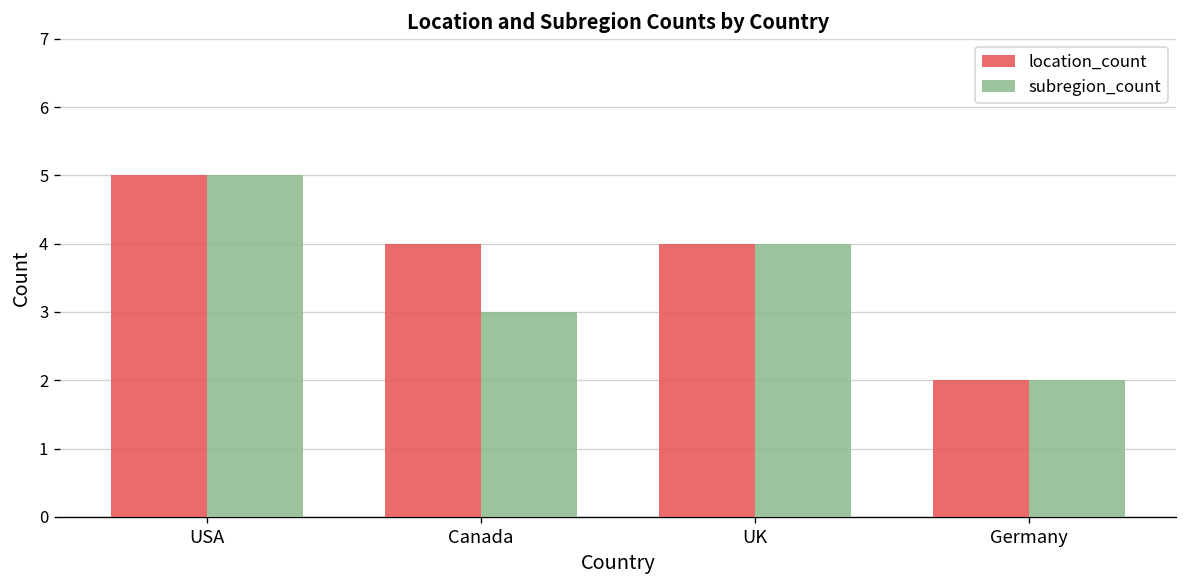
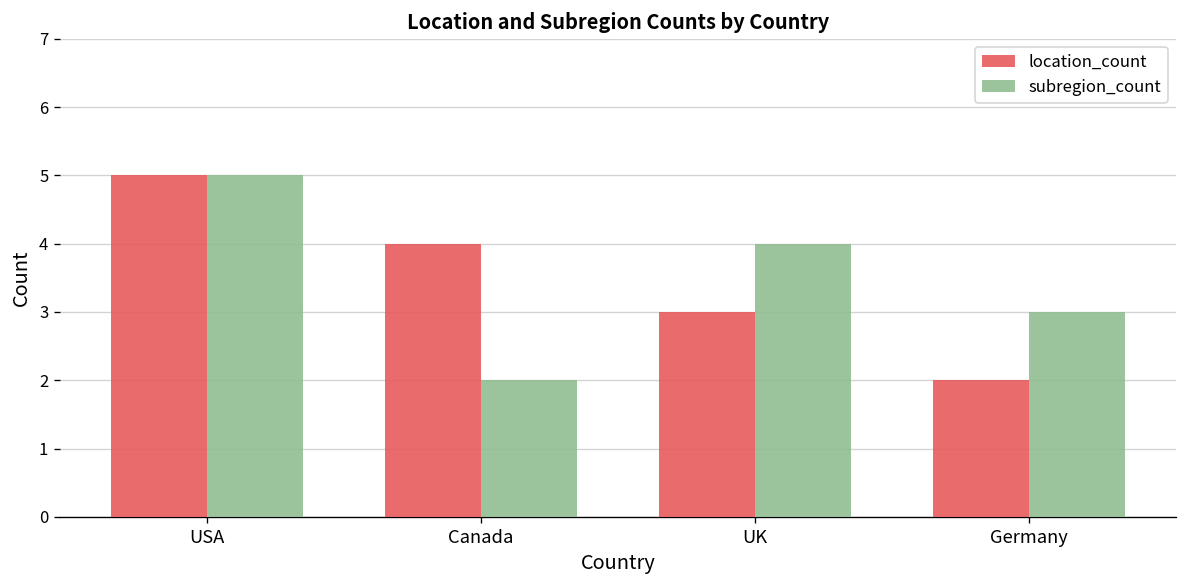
  {
    "location_count": {
      "USA": 5,
      "Canada": 4,
-     "UK": 4,
+     "UK": 3,
      "Germany": 2
    },
    "subregion_count": {
      "USA": 5,
-     "Canada": 3,
+     "Canada": 2,
      "UK": 4,
-     "Germany": 2
+     "Germany": 3
    }
  }
